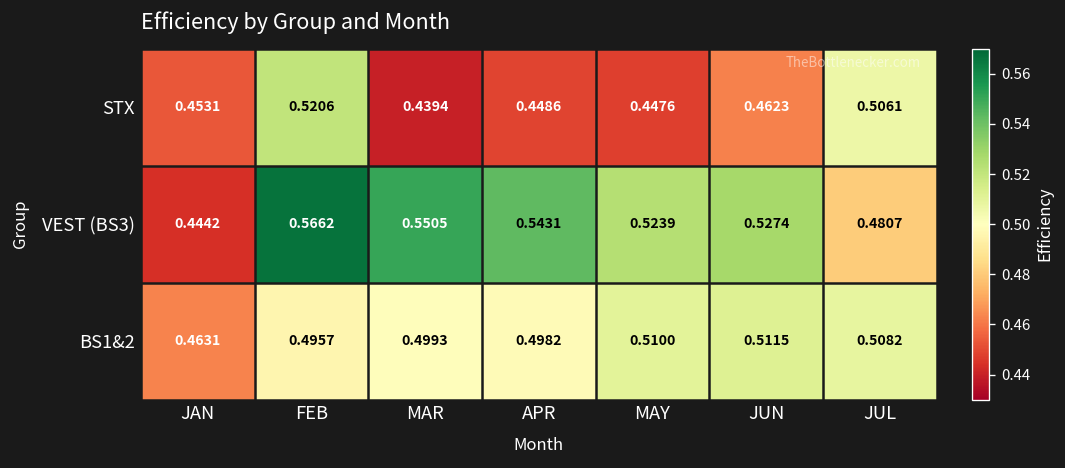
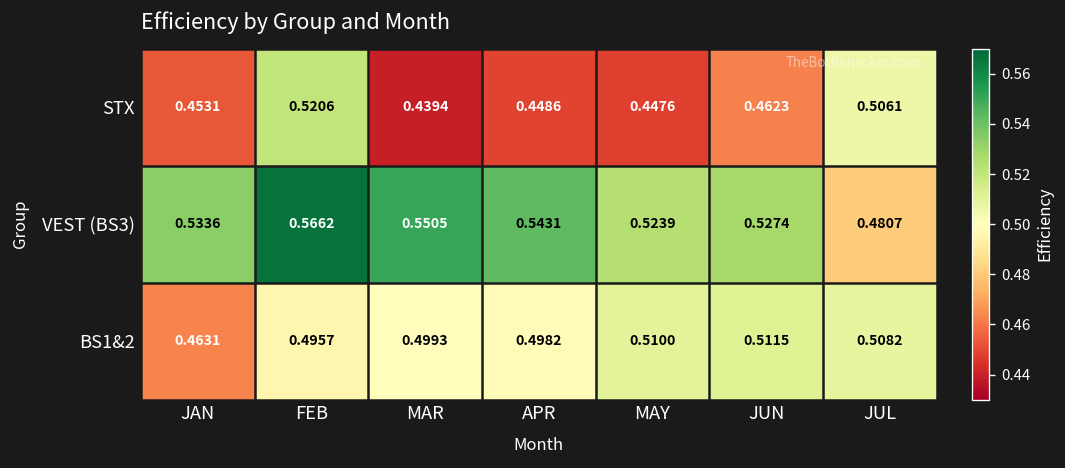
  {
    "STX": {
      "JAN": 0.4531,
      "FEB": 0.5206,
      "MAR": 0.4394,
      "APR": 0.4486,
      "MAY": 0.4476,
      "JUN": 0.4623
    },
    "VEST (BS3)": {
-     "JAN": 0.4442,
+     "JAN": 0.5336,
      "FEB": 0.5662,
      "MAR": 0.5505,
      "APR": 0.5431,
      "MAY": 0.5239,
      "JUN": 0.5274,
      "JUL": 0.4807
    },
    "BS1&2": {
      "JAN": 0.4631,
      "FEB": 0.4957,
      "MAR": 0.4993,
      "APR": 0.4982,
      "MAY": 0.5100,
      "JUN": 0.5115,
      "JUL": 0.5082
    }
  }
